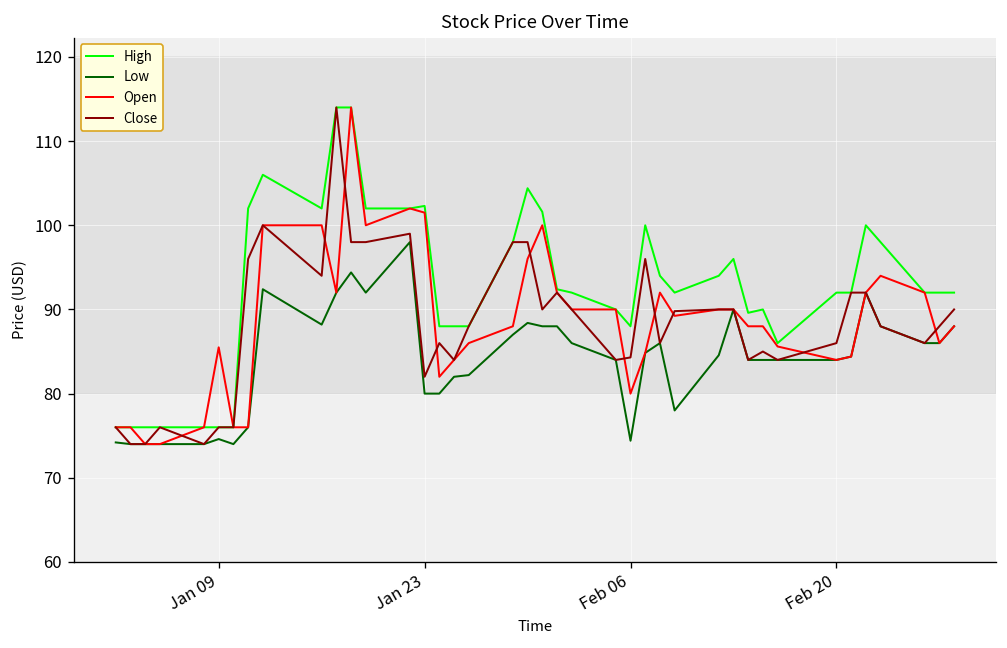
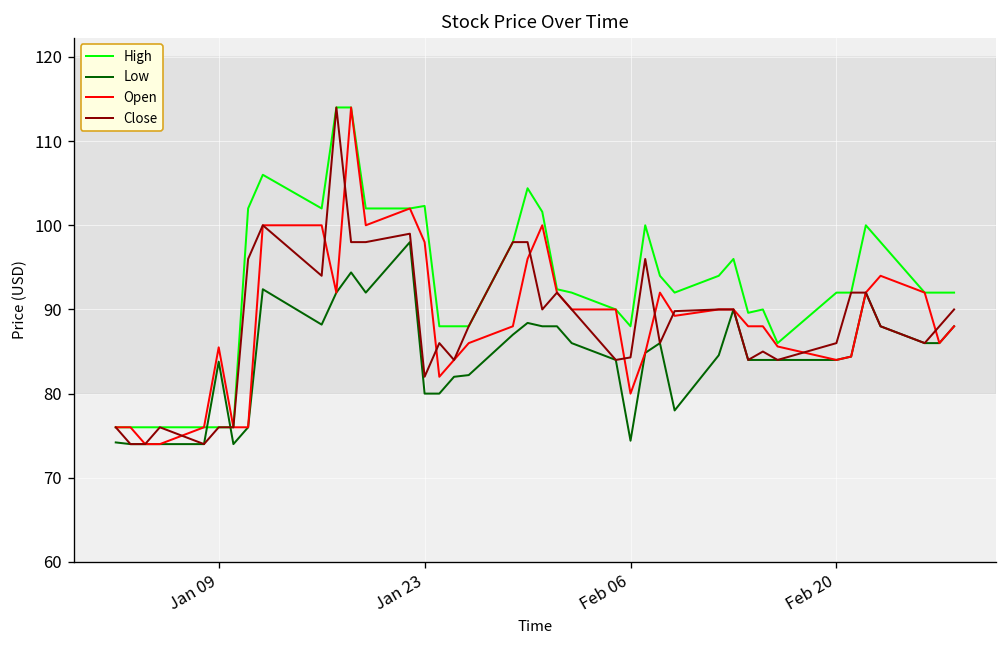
  {
    "High": {
      "Jan 23": 102,
      "Feb 06": 88,
      "Feb 20": 92
    },
    "Low": {
-     "Jan 09": 75,
+     "Jan 09": 84,
      "Jan 23": 80,
      "Feb 06": 74
    },
    "Open": {
      "Jan 09": 86,
-     "Jan 23": 102,
+     "Jan 23": 98,
      "Feb 06": 80
    },
    "Close": {
      "Jan 23": 82,
      "Feb 06": 84,
      "Feb 20": 86
    }
  }
